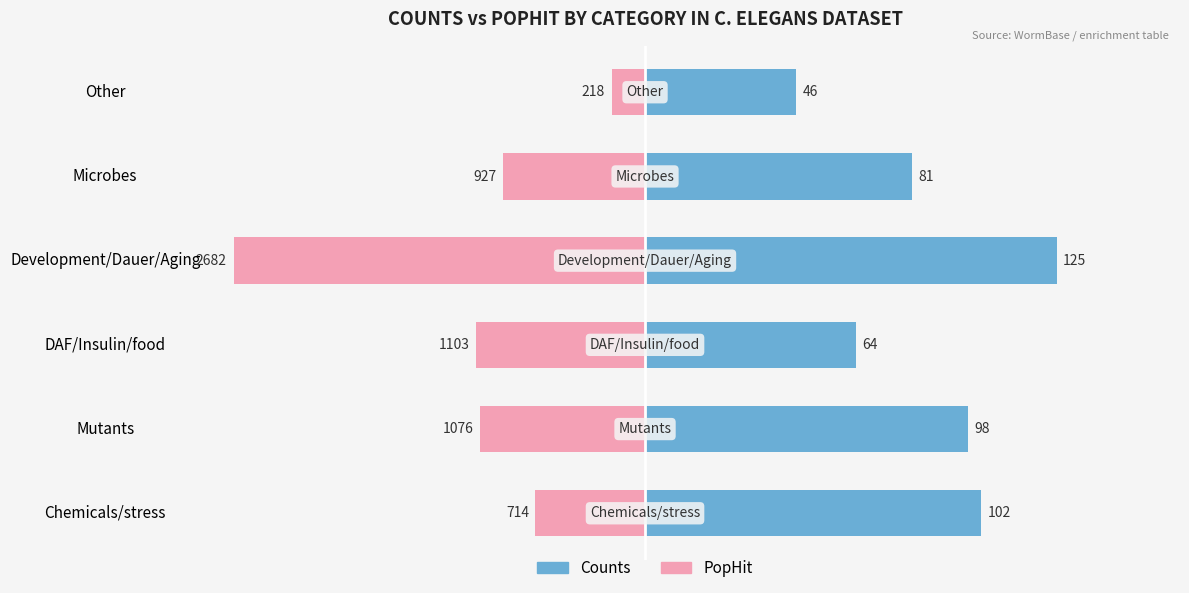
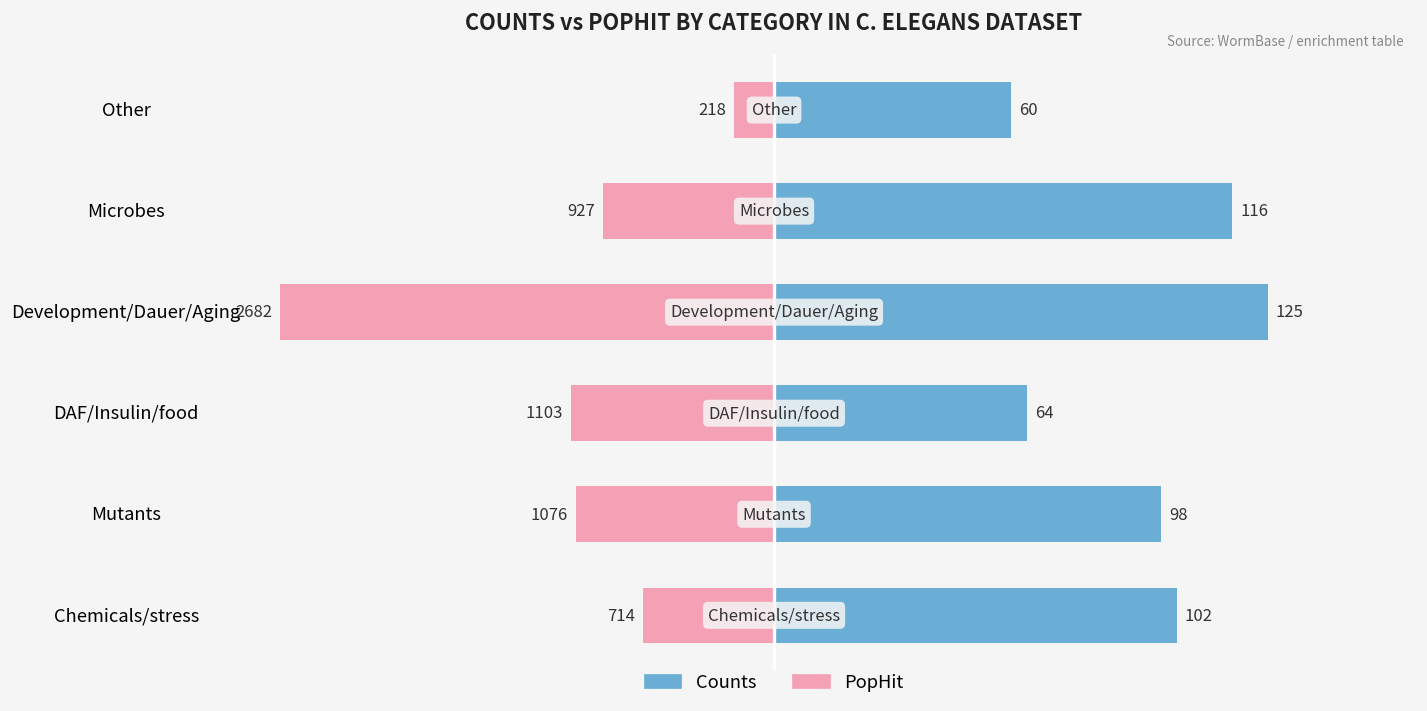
  {
    "Counts": {
-     "Other": 46,
-     "Microbes": 81,
+     "Other": 60,
+     "Microbes": 116,
      "Development/Dauer/Aging": 125,
      "DAF/Insulin/food": 64,
      "Mutants": 98,
      "Chemicals/stress": 102
    }
  }
